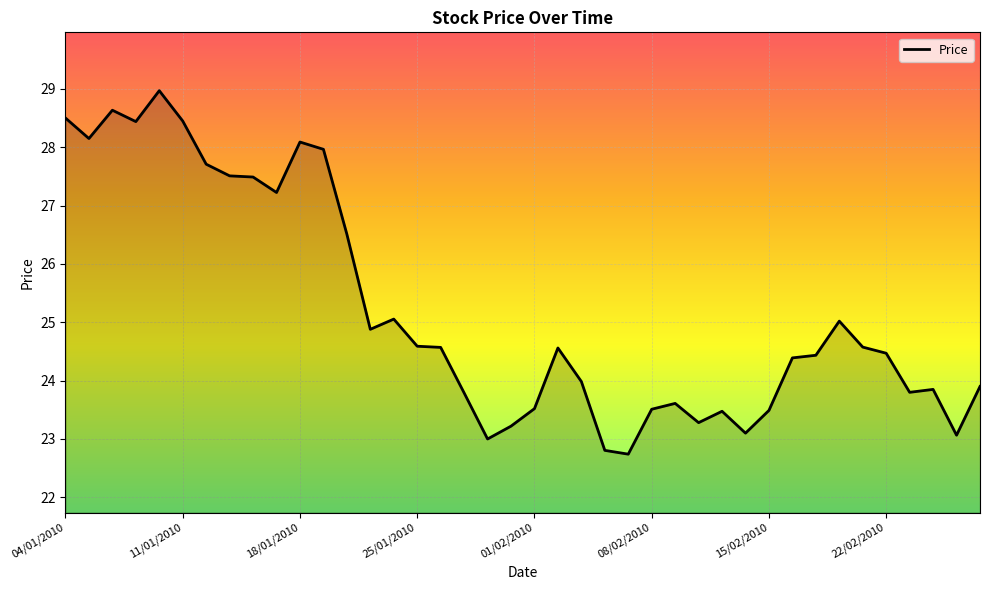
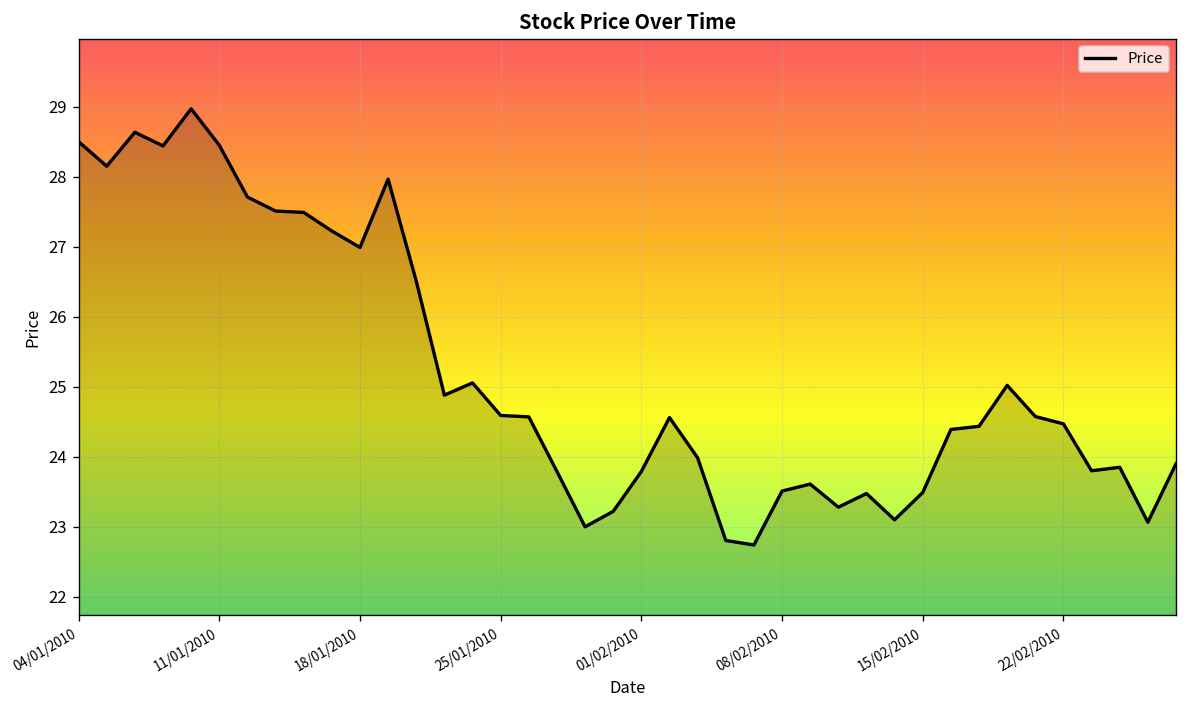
  {
    "04/01/2010": 28.5,
    "11/01/2010": 28.5,
-   "18/01/2010": 28.1,
+   "18/01/2010": 27.0,
    "25/01/2010": 24.6,
-   "01/02/2010": 23.5,
+   "01/02/2010": 23.8,
    "08/02/2010": 23.5,
    "15/02/2010": 23.5,
    "22/02/2010": 24.5
  }
